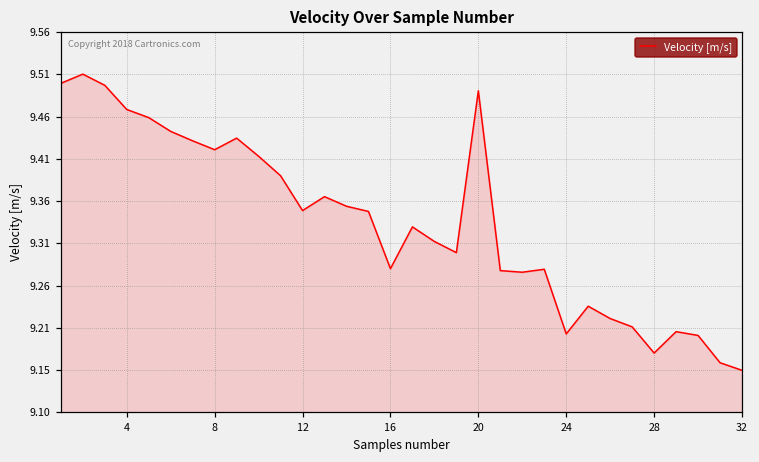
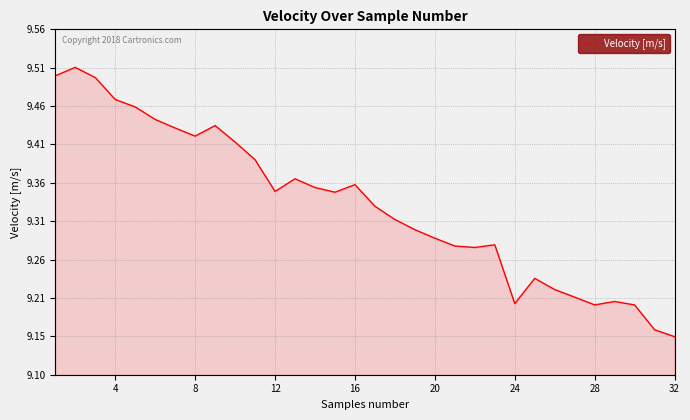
  {
    "4": 9.47,
    "8": 9.42,
    "12": 9.35,
-   "16": 9.28,
-   "20": 9.49,
+   "16": 9.35,
+   "20": 9.28,
    "24": 9.20,
-   "28": 9.17,
+   "28": 9.20,
    "32": 9.15
  }
